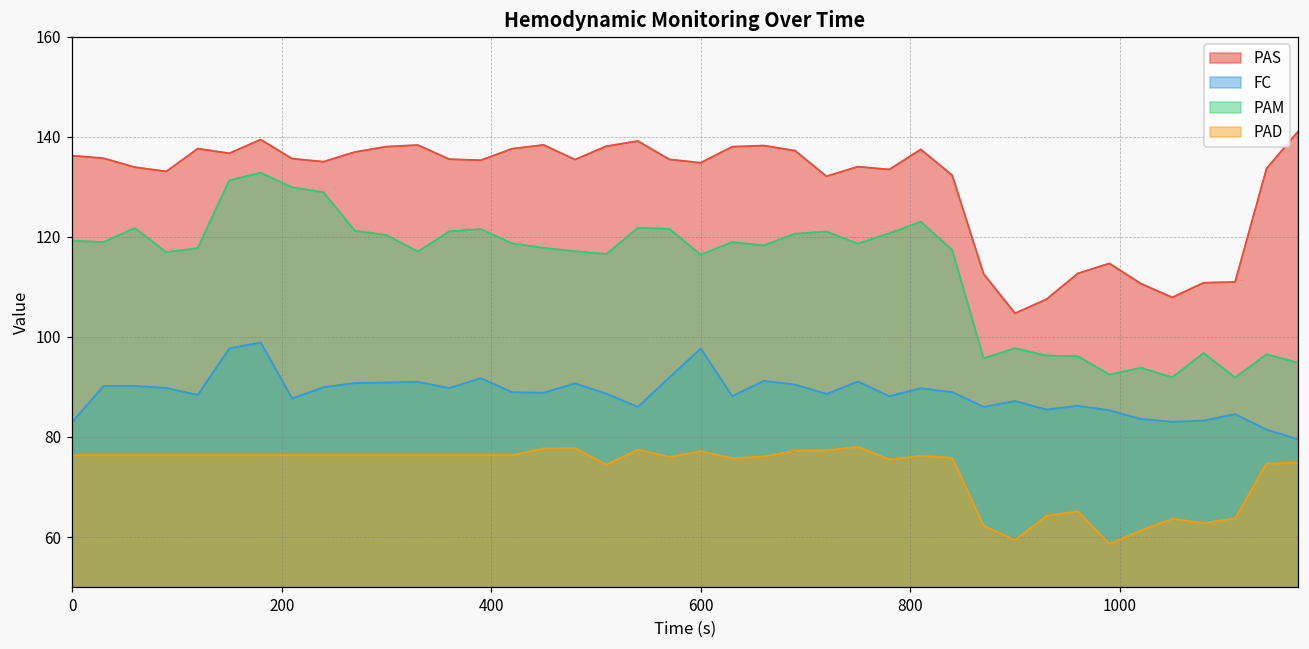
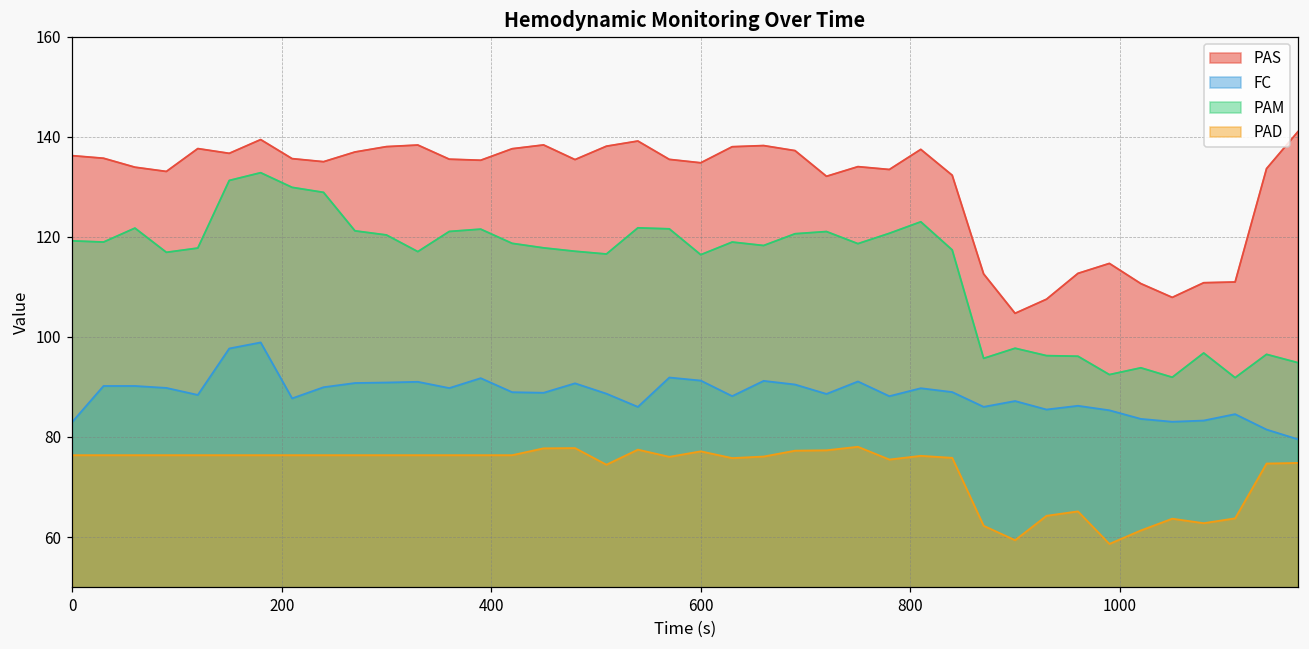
  {
    "PAS": {
      "0": 136,
      "600": 135
    },
    "FC": {
      "0": 83,
-     "600": 98
+     "600": 91
    },
    "PAM": {
      "0": 119,
      "600": 116
    },
    "PAD": {
      "0": 76,
      "600": 77
    }
  }
